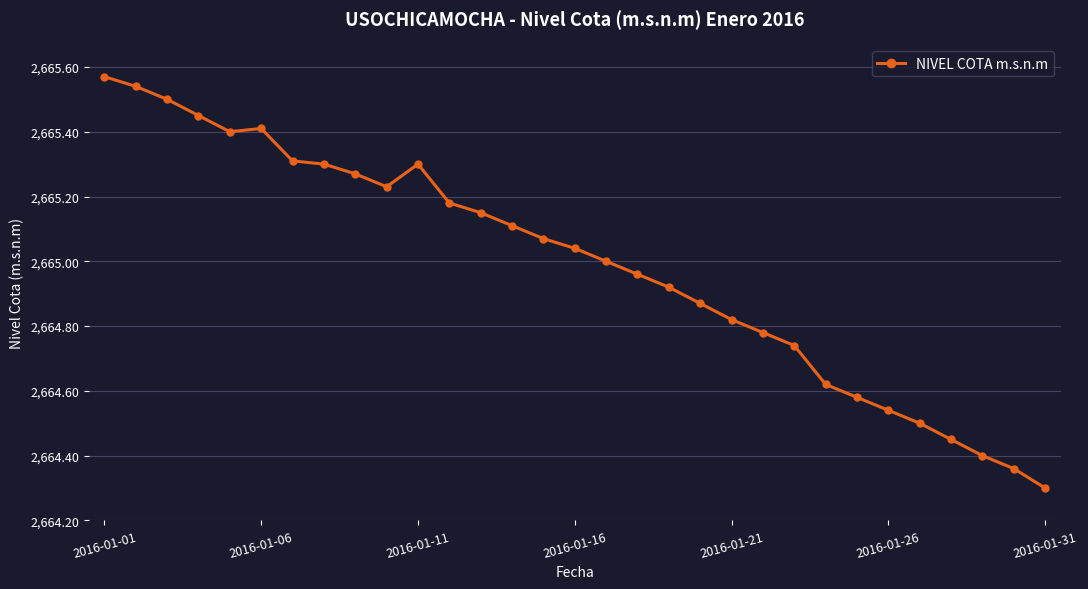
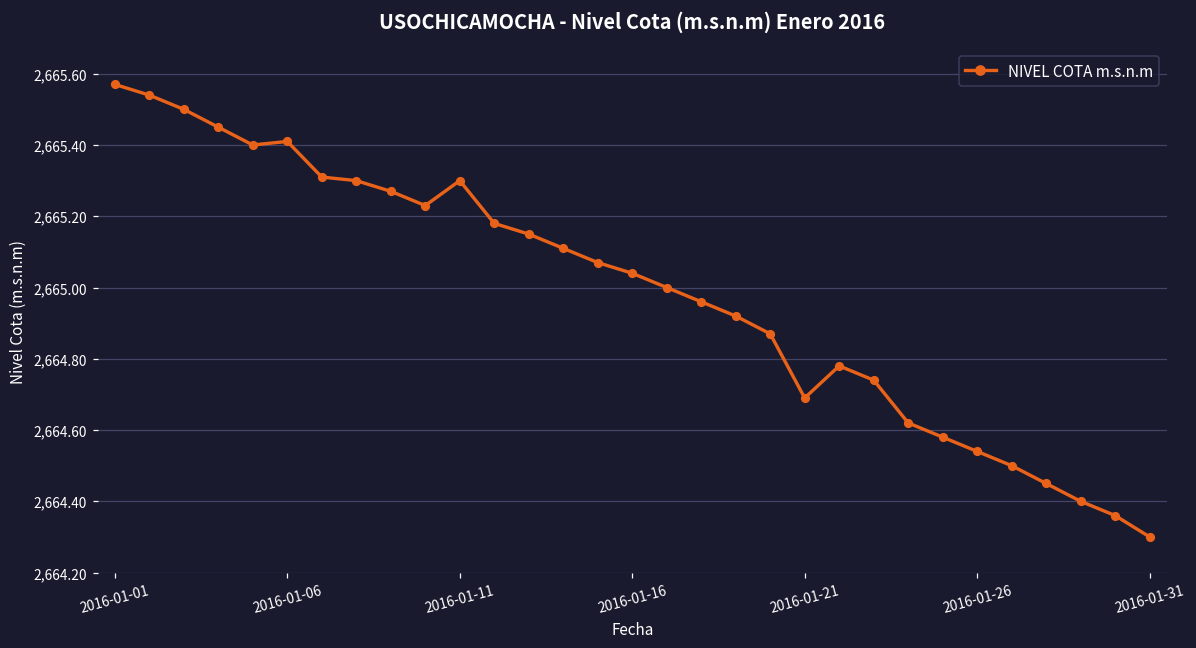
  {
    "2016-01-01": "2,665.57",
    "2016-01-06": "2,665.41",
    "2016-01-11": "2,665.30",
    "2016-01-16": "2,665.04",
-   "2016-01-21": "2,664.82",
+   "2016-01-21": "2,664.69",
    "2016-01-26": "2,664.54",
    "2016-01-31": "2,664.30"
  }
